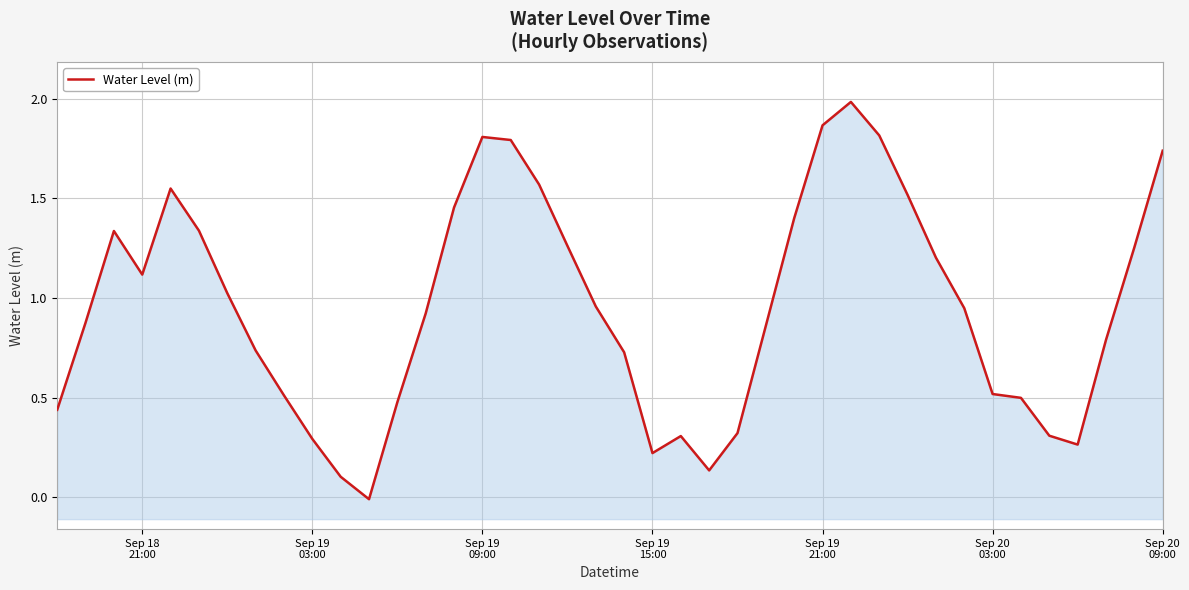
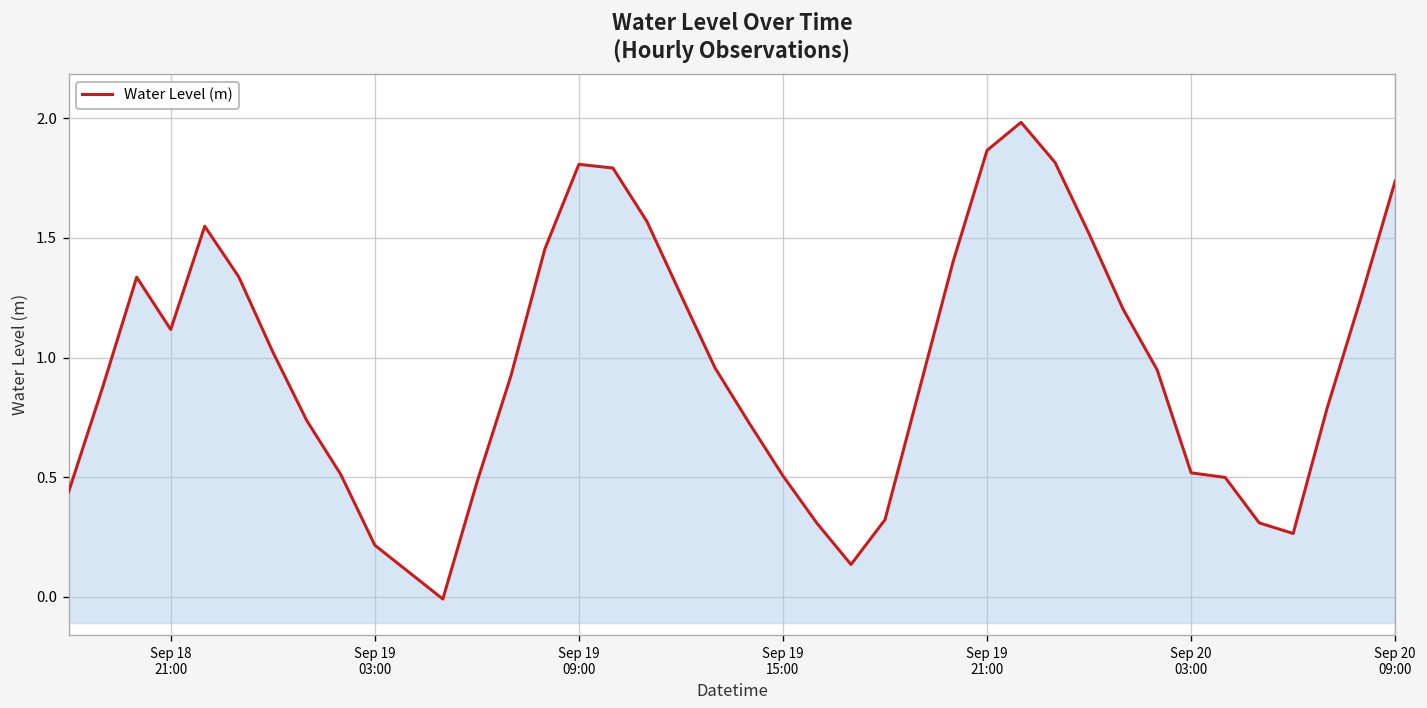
  {
    "Sep 18 21:00": 1.12,
-   "Sep 19 03:00": 0.29,
+   "Sep 19 03:00": 0.22,
    "Sep 19 09:00": 1.81,
-   "Sep 19 15:00": 0.22,
+   "Sep 19 15:00": 0.51,
    "Sep 19 21:00": 1.87,
    "Sep 20 03:00": 0.52,
    "Sep 20 09:00": 1.74
  }
